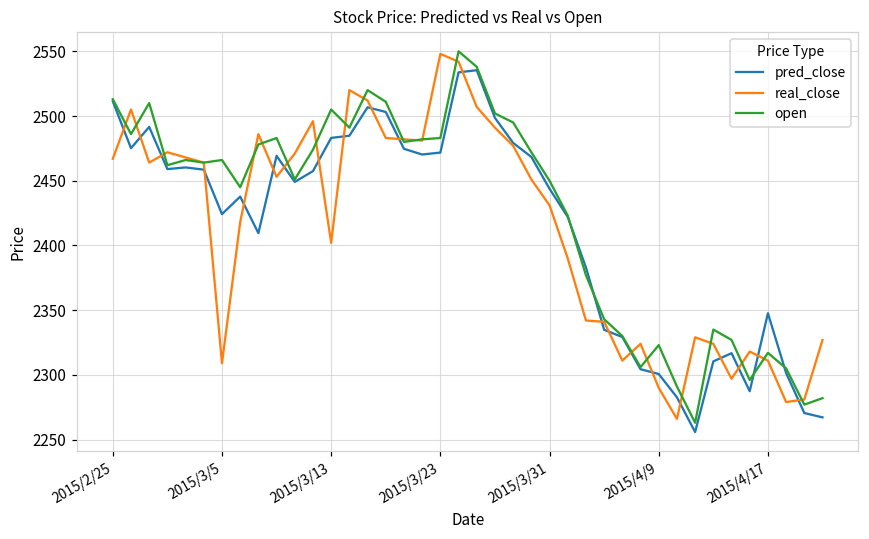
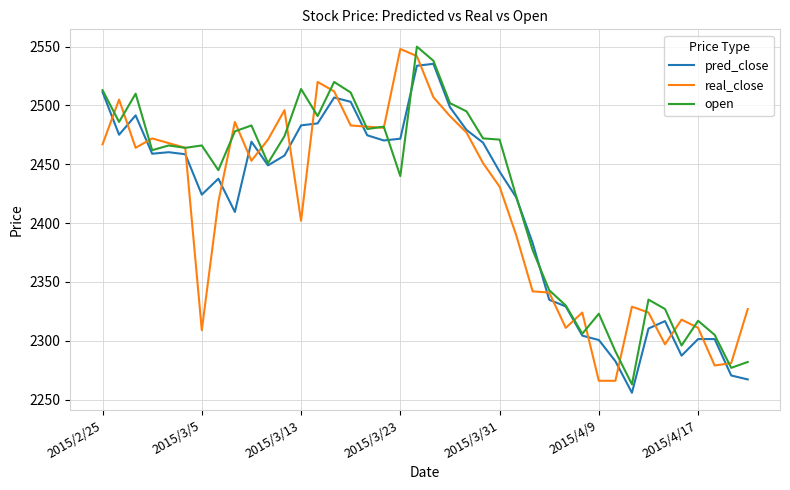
  {
    "pred_close": {
      "2015/3/5": 2424,
      "2015/3/13": 2483,
      "2015/3/23": 2472,
      "2015/3/31": 2444,
      "2015/4/9": 2301,
-     "2015/4/17": 2348
+     "2015/4/17": 2301
    },
    "real_close": {
      "2015/2/25": 2467,
      "2015/3/5": 2309,
      "2015/3/13": 2402,
      "2015/3/23": 2548,
      "2015/3/31": 2431,
-     "2015/4/9": 2290,
+     "2015/4/9": 2266,
      "2015/4/17": 2311
    },
    "open": {
      "2015/3/5": 2466,
-     "2015/3/13": 2505,
-     "2015/3/23": 2483,
-     "2015/3/31": 2450,
+     "2015/3/13": 2514,
+     "2015/3/23": 2440,
+     "2015/3/31": 2471,
      "2015/4/9": 2323,
      "2015/4/17": 2317
    }
  }
